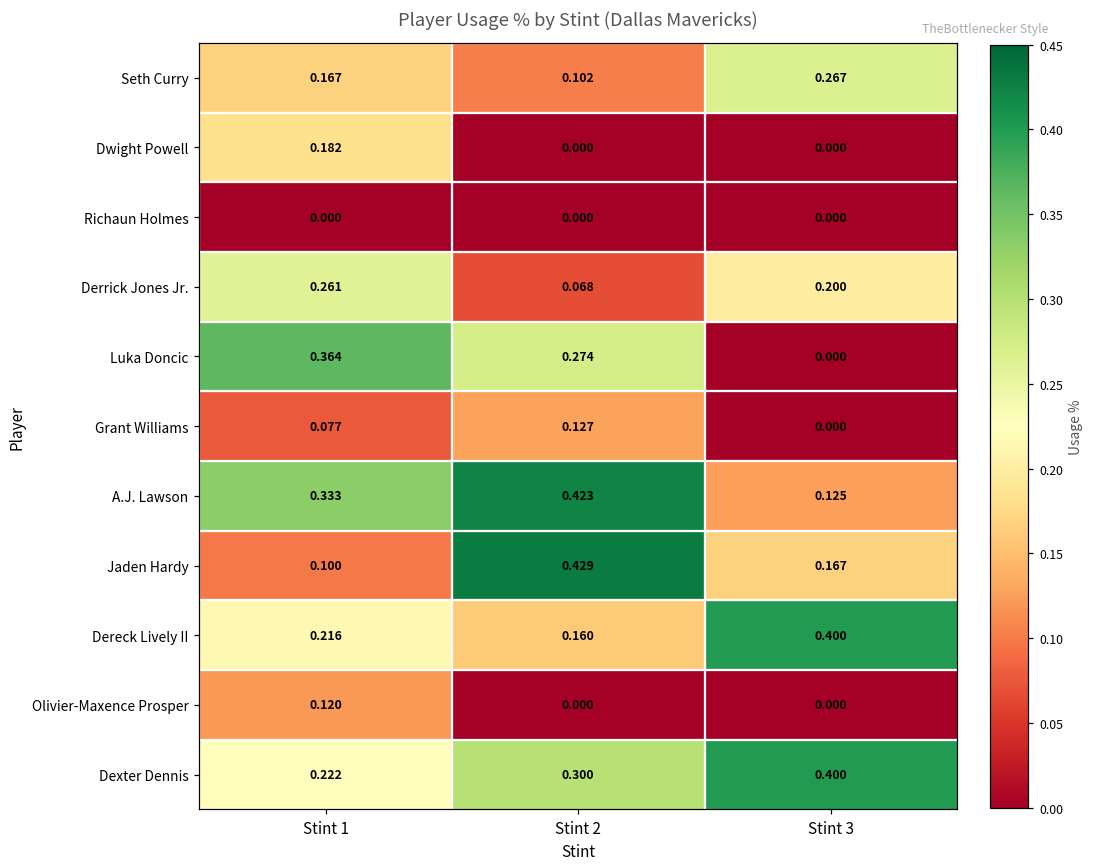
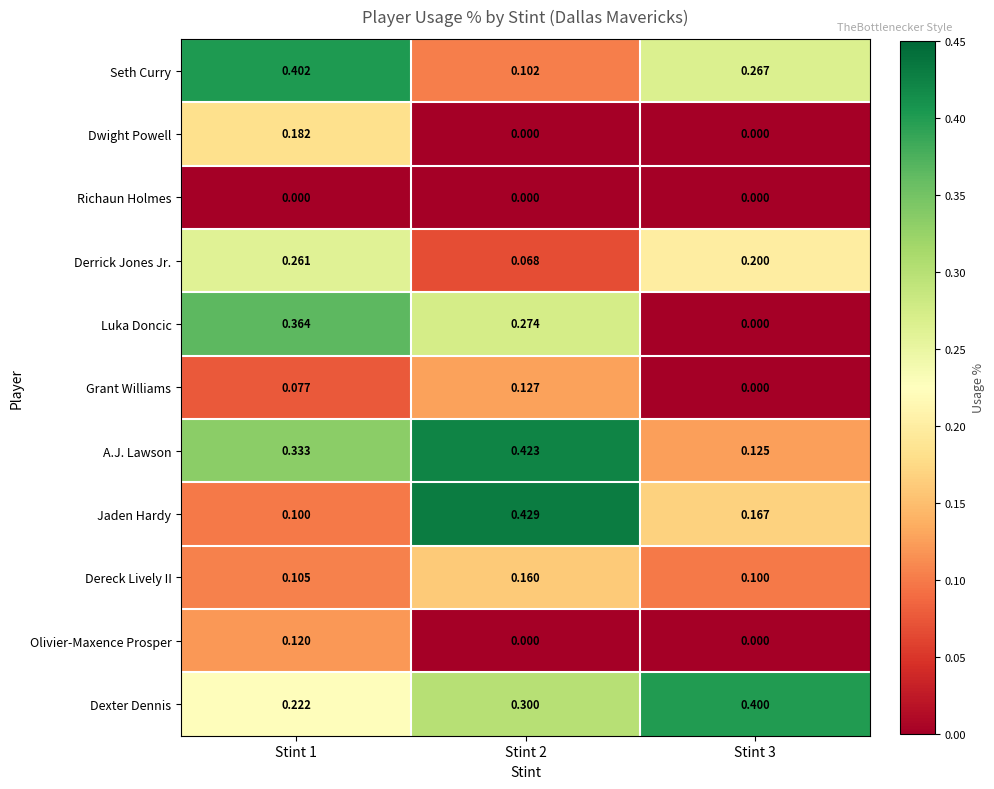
  {
    "Seth Curry": {
-     "Stint 1": 0.167,
+     "Stint 1": 0.402,
      "Stint 2": 0.102,
      "Stint 3": 0.267
    },
    "Dwight Powell": {
      "Stint 1": 0.182,
      "Stint 2": 0.000,
      "Stint 3": 0.000
    },
    "Richaun Holmes": {
      "Stint 1": 0.000,
      "Stint 2": 0.000,
      "Stint 3": 0.000
    },
    "Derrick Jones Jr.": {
      "Stint 1": 0.261,
      "Stint 2": 0.068,
      "Stint 3": 0.200
    },
    "Luka Doncic": {
      "Stint 1": 0.364,
      "Stint 2": 0.274,
      "Stint 3": 0.000
    },
    "Grant Williams": {
      "Stint 1": 0.077,
      "Stint 2": 0.127,
      "Stint 3": 0.000
    },
    "A.J. Lawson": {
      "Stint 1": 0.333,
      "Stint 2": 0.423,
      "Stint 3": 0.125
    },
    "Jaden Hardy": {
      "Stint 1": 0.100,
      "Stint 2": 0.429,
      "Stint 3": 0.167
    },
    "Dereck Lively II": {
-     "Stint 1": 0.216,
+     "Stint 1": 0.105,
      "Stint 2": 0.160,
-     "Stint 3": 0.400
+     "Stint 3": 0.100
    },
    "Olivier-Maxence Prosper": {
      "Stint 1": 0.120,
      "Stint 2": 0.000,
      "Stint 3": 0.000
    },
    "Dexter Dennis": {
      "Stint 1": 0.222,
      "Stint 2": 0.300,
      "Stint 3": 0.400
    }
  }
